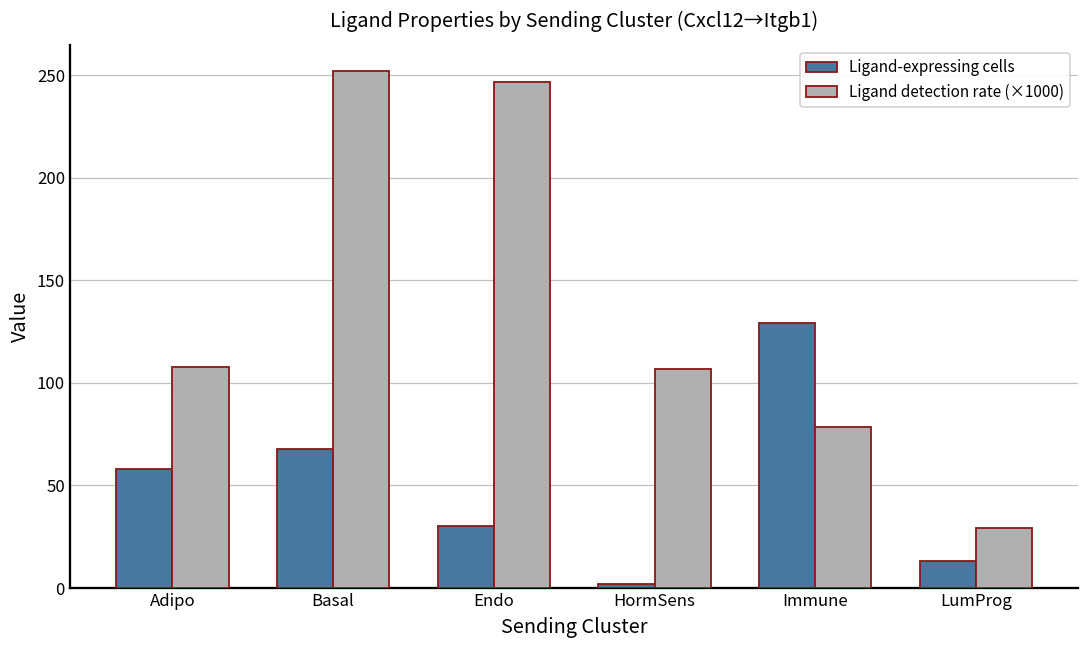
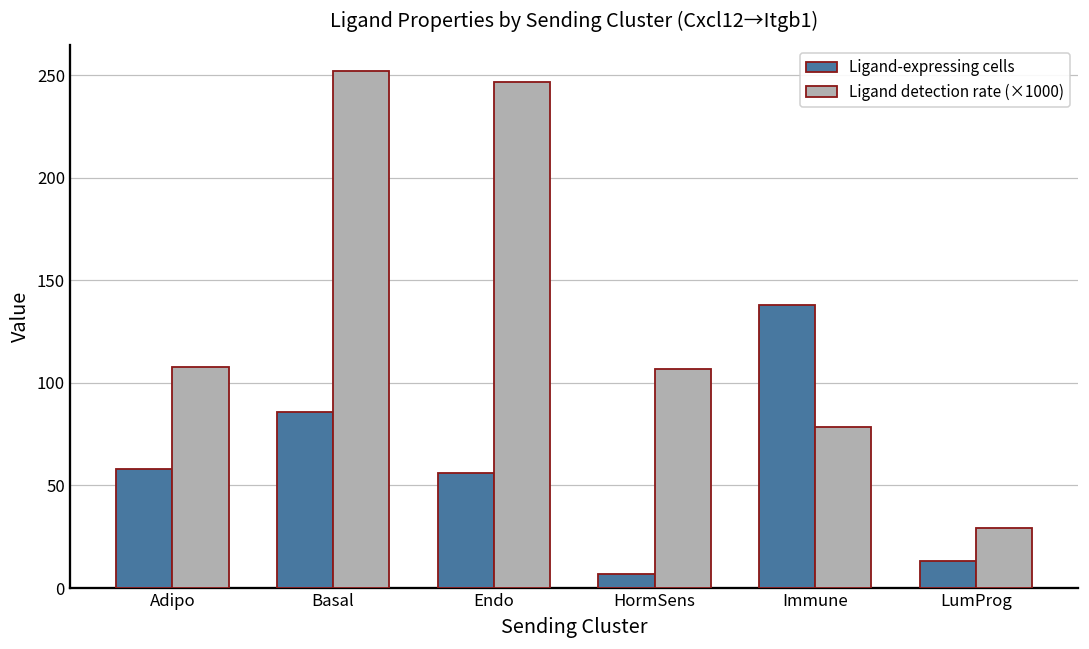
  {
    "Ligand-expressing cells": {
      "Adipo": 58,
-     "Basal": 68,
-     "Endo": 30,
-     "HormSens": 2,
-     "Immune": 129,
+     "Basal": 86,
+     "Endo": 56,
+     "HormSens": 7,
+     "Immune": 138,
      "LumProg": 13
    },
    "Ligand detection rate (×1000)": {
      "Adipo": 108,
      "Basal": 252,
      "Endo": 246,
      "HormSens": 107,
      "Immune": 78,
      "LumProg": 29
    }
  }
